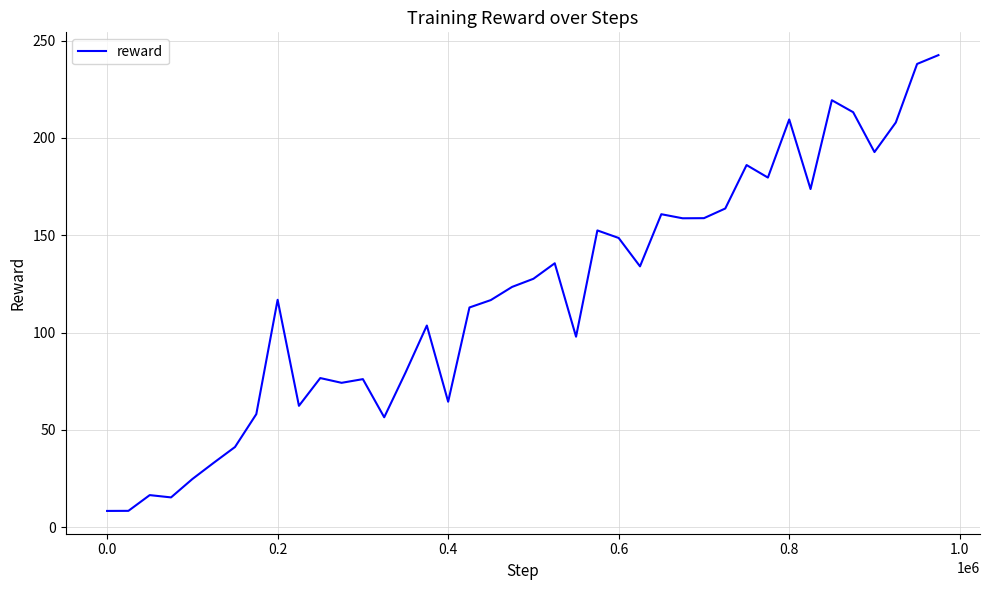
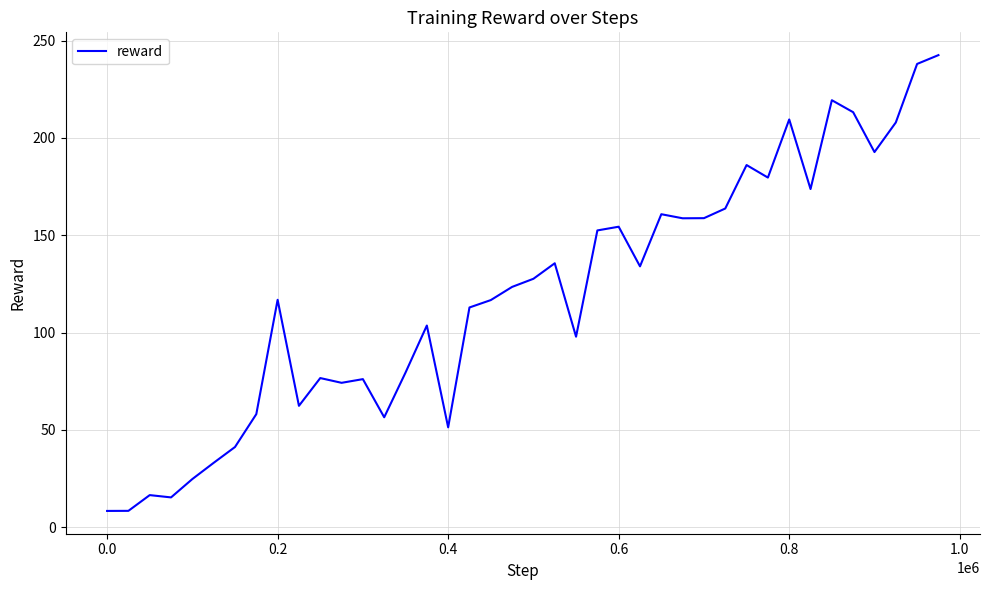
  {
    "0.0": 8,
    "0.2": 117,
-   "0.4": 64,
-   "0.6": 149,
+   "0.4": 51,
+   "0.6": 154,
    "0.8": 209
  }
